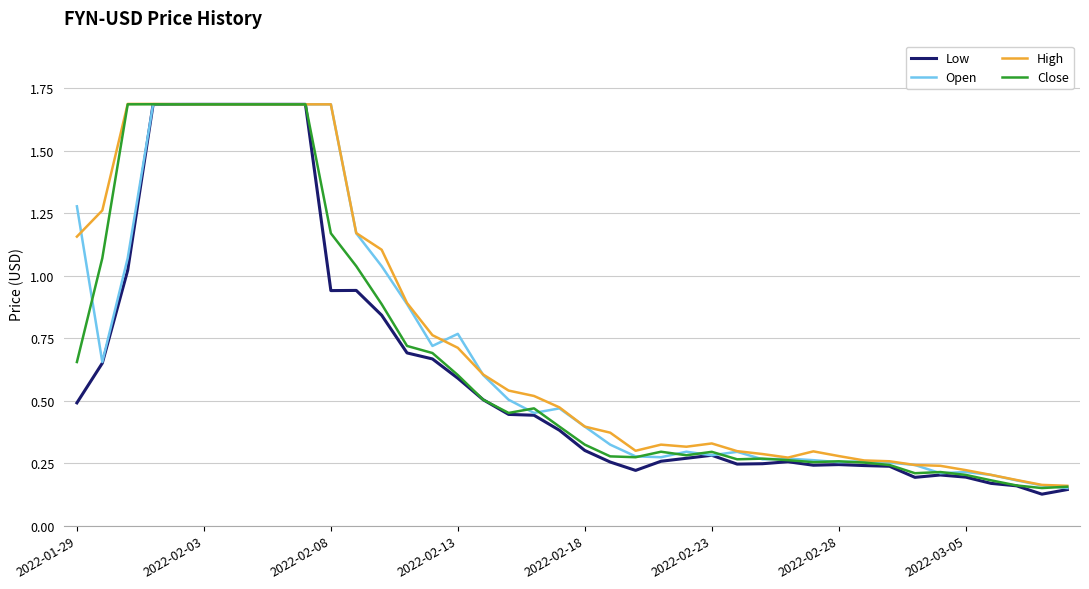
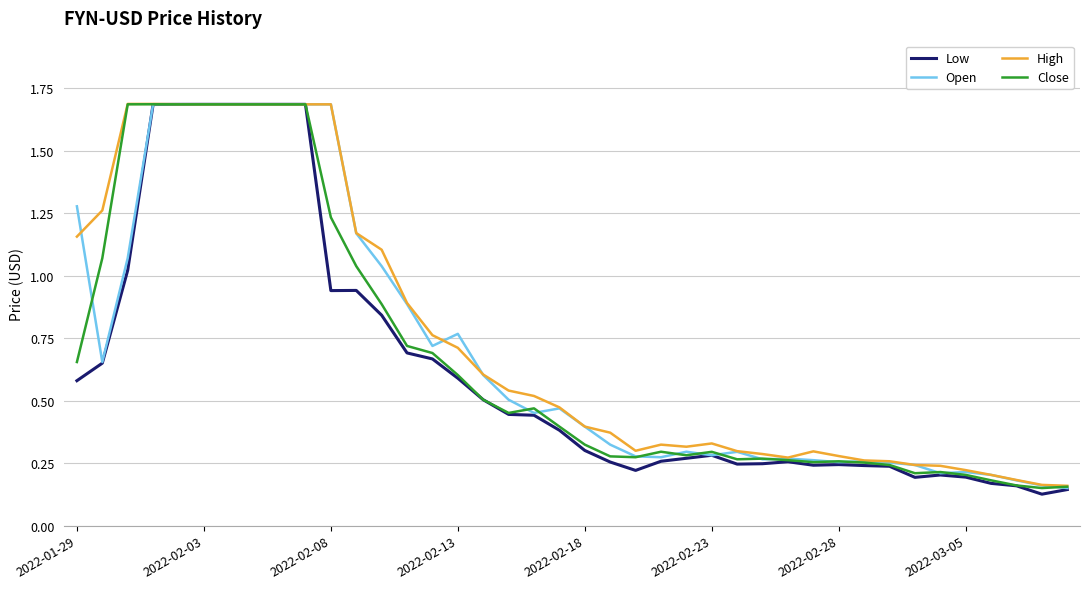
  {
    "Low": {
-     "2022-01-29": 0.49,
+     "2022-01-29": 0.58,
      "2022-02-08": 0.94,
      "2022-02-13": 0.59,
      "2022-02-18": 0.30
    },
    "Open": {
      "2022-01-29": 1.28,
      "2022-02-13": 0.77
    },
    "High": {
      "2022-01-29": 1.16,
      "2022-02-13": 0.71,
      "2022-02-23": 0.33,
      "2022-02-28": 0.28
    },
    "Close": {
      "2022-01-29": 0.65,
-     "2022-02-08": 1.17,
+     "2022-02-08": 1.23,
      "2022-02-13": 0.60,
      "2022-02-18": 0.32,
      "2022-02-23": 0.30
    }
  }
